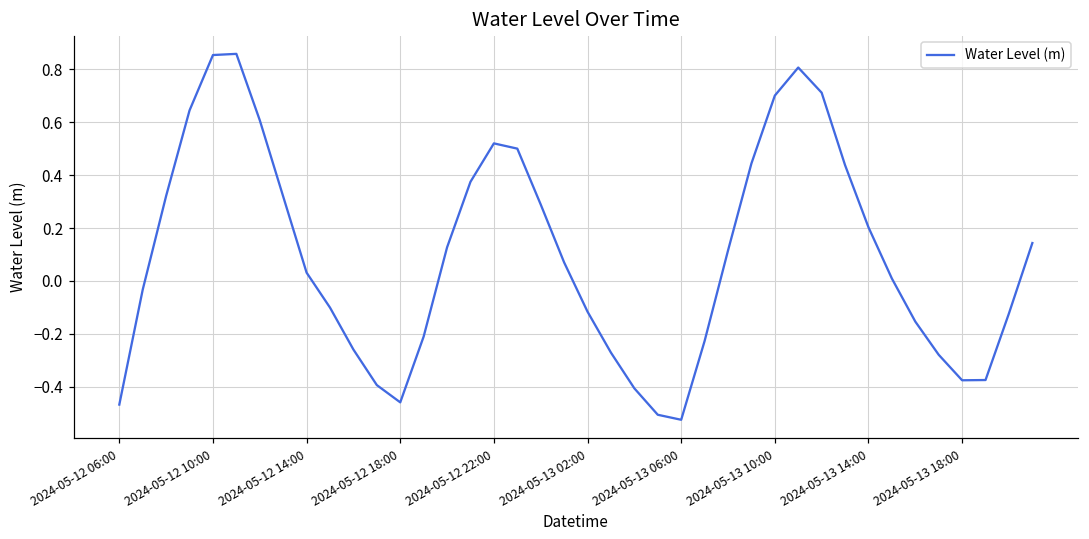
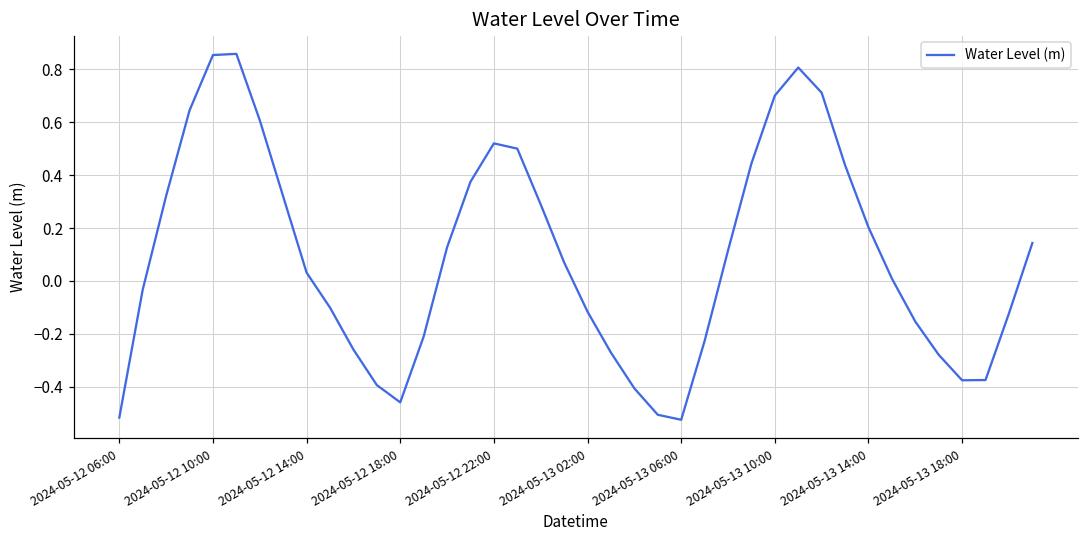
  {
-   "2024-05-12 06:00": -0.47,
+   "2024-05-12 06:00": -0.52,
    "2024-05-12 10:00": 0.85,
    "2024-05-12 14:00": 0.03,
    "2024-05-12 18:00": -0.46,
    "2024-05-12 22:00": 0.52,
    "2024-05-13 02:00": -0.12,
    "2024-05-13 06:00": -0.53,
    "2024-05-13 10:00": 0.70,
    "2024-05-13 14:00": 0.20,
    "2024-05-13 18:00": -0.38
  }
